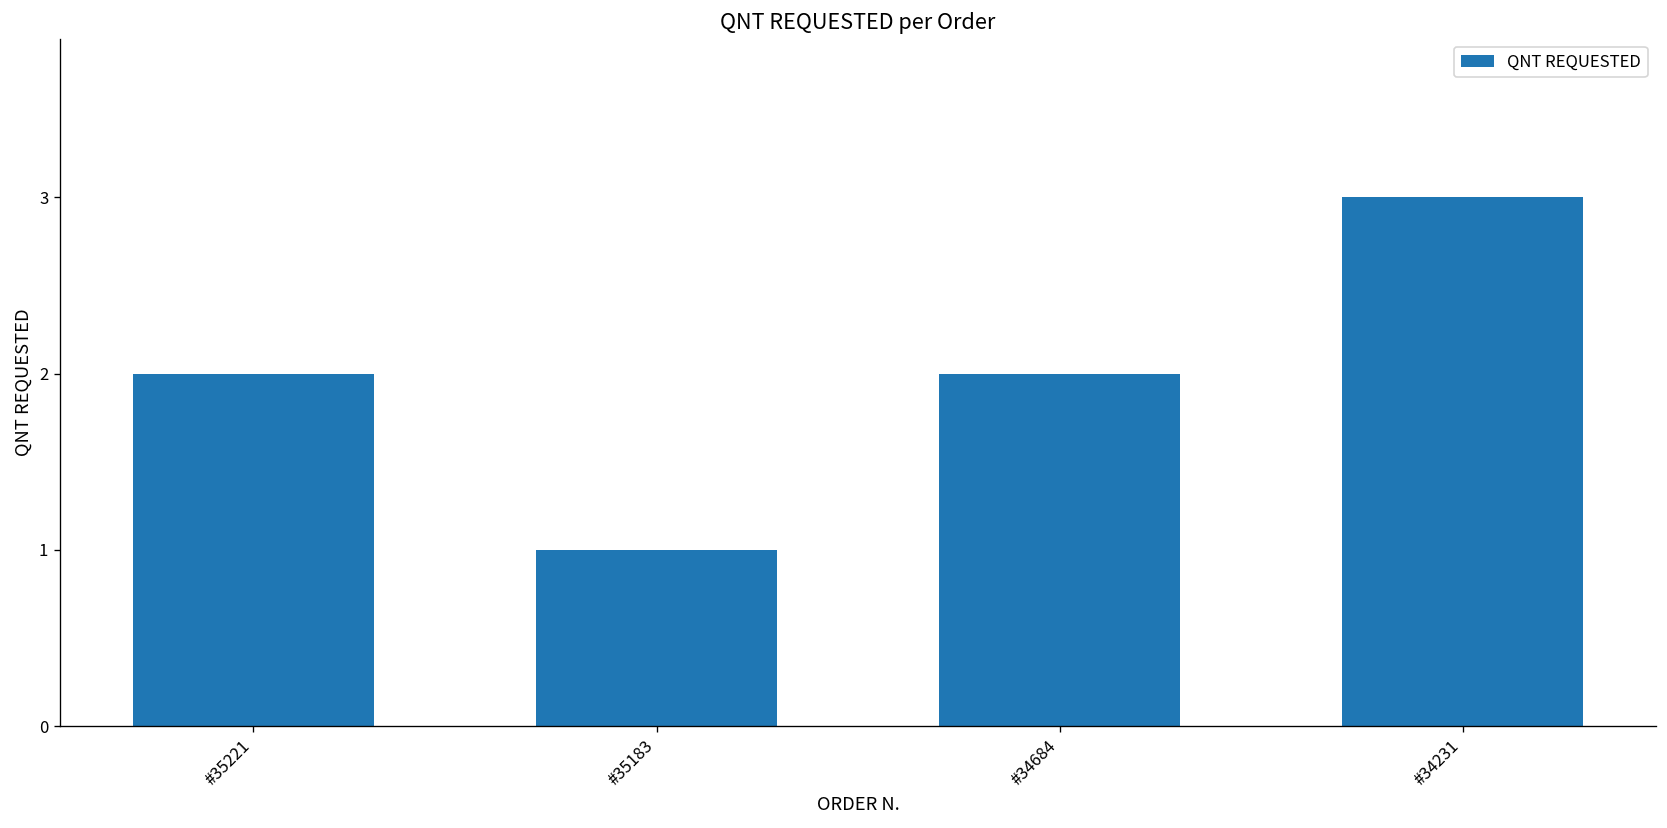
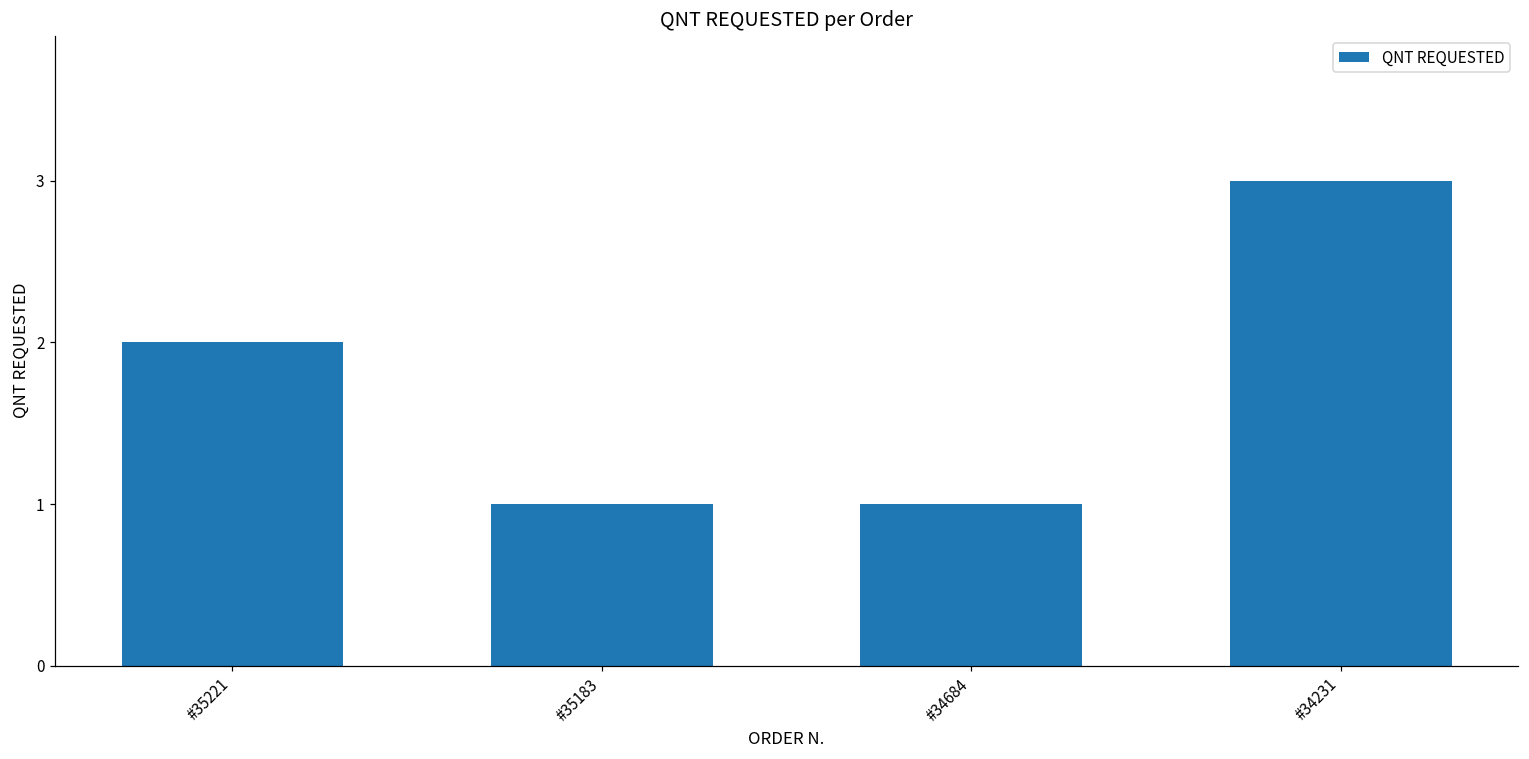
  {
    "#35221": 2,
    "#35183": 1,
-   "#34684": 2,
+   "#34684": 1,
    "#34231": 3
  }
